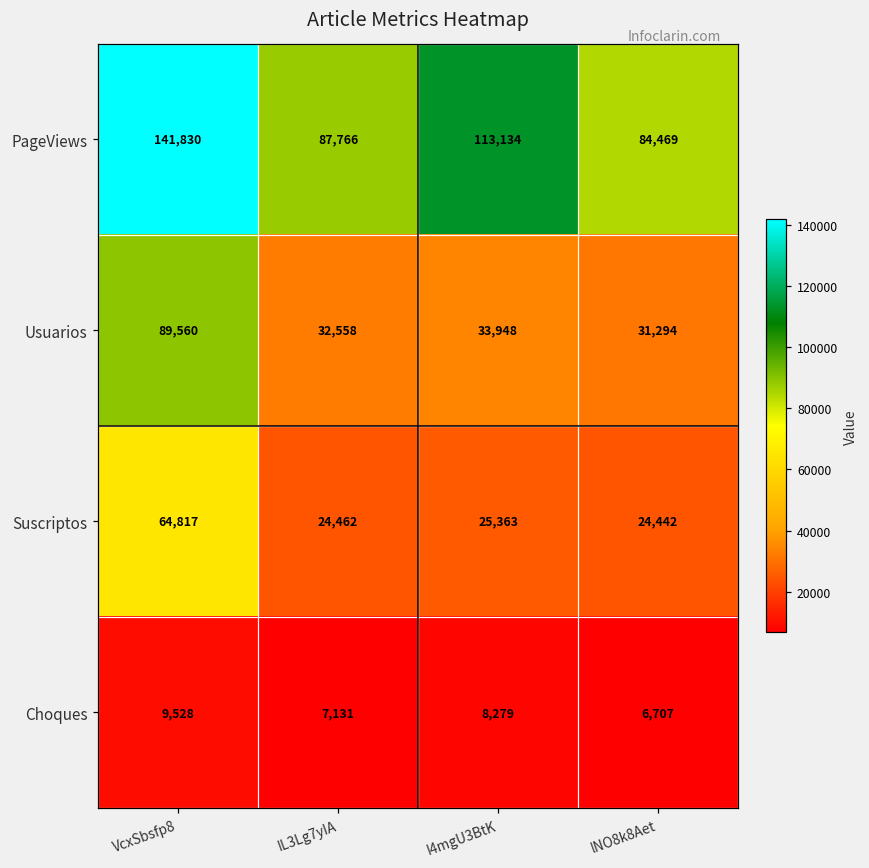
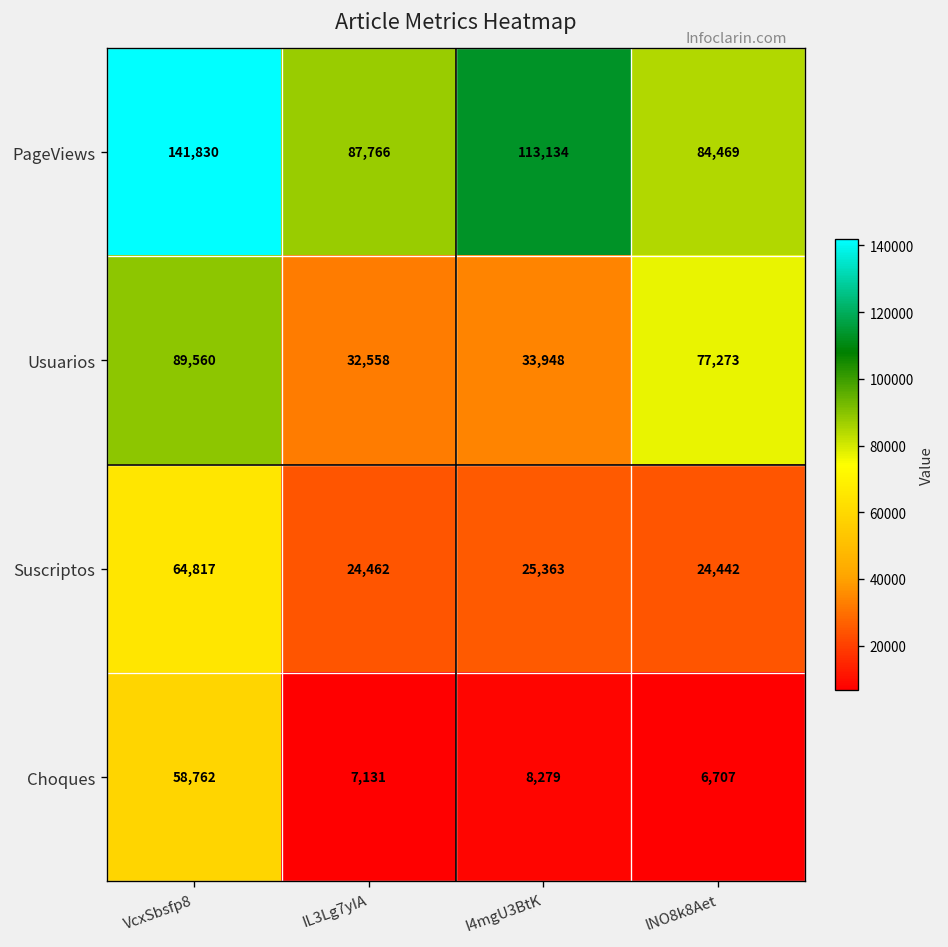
  {
    "PageViews": {
      "VcxSbsfp8": "141,830",
      "IL3Lg7yIA": "87,766",
      "I4mgU3BtK": "113,134",
      "lNO8k8Aet": "84,469"
    },
    "Usuarios": {
      "VcxSbsfp8": "89,560",
      "IL3Lg7yIA": "32,558",
      "I4mgU3BtK": "33,948",
-     "lNO8k8Aet": "31,294"
+     "lNO8k8Aet": "77,273"
    },
    "Suscriptos": {
      "VcxSbsfp8": "64,817",
      "IL3Lg7yIA": "24,462",
      "I4mgU3BtK": "25,363",
      "lNO8k8Aet": "24,442"
    },
    "Choques": {
-     "VcxSbsfp8": "9,528",
+     "VcxSbsfp8": "58,762",
      "IL3Lg7yIA": "7,131",
      "I4mgU3BtK": "8,279",
      "lNO8k8Aet": "6,707"
    }
  }
